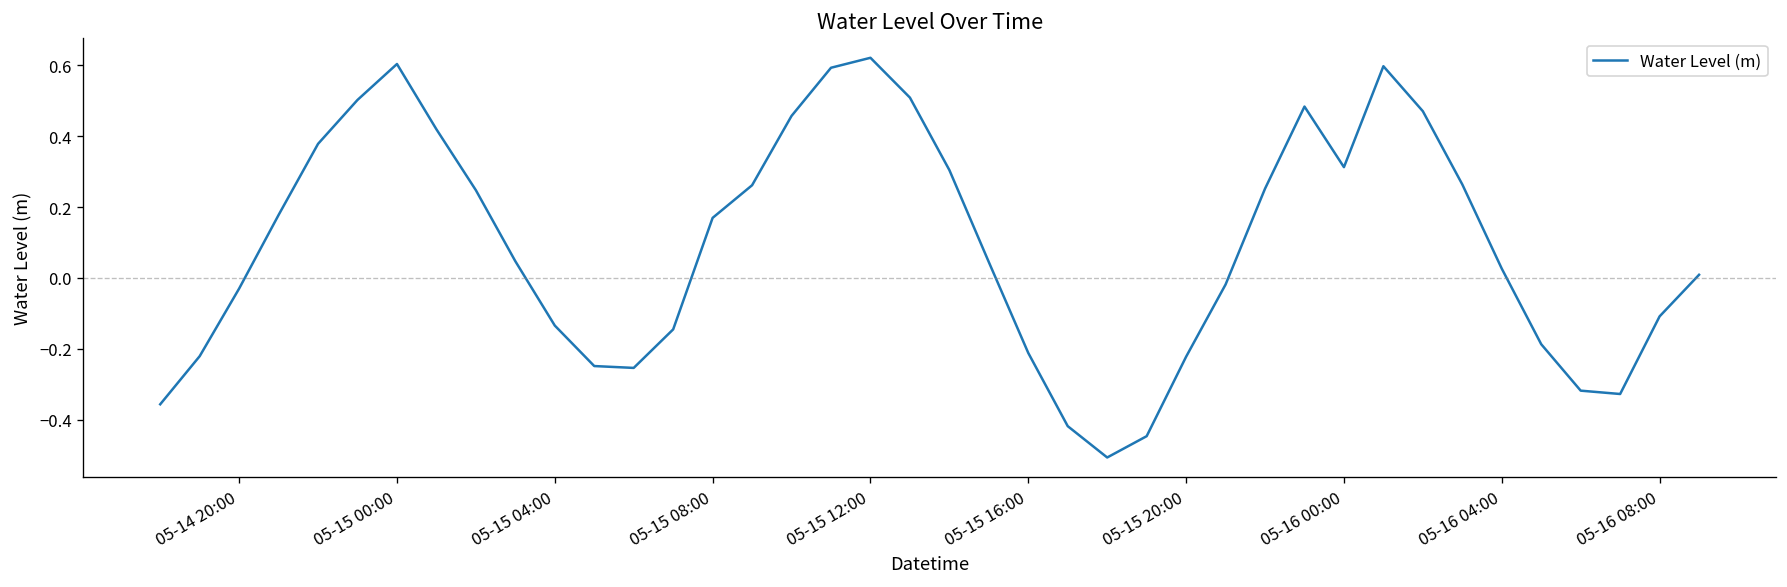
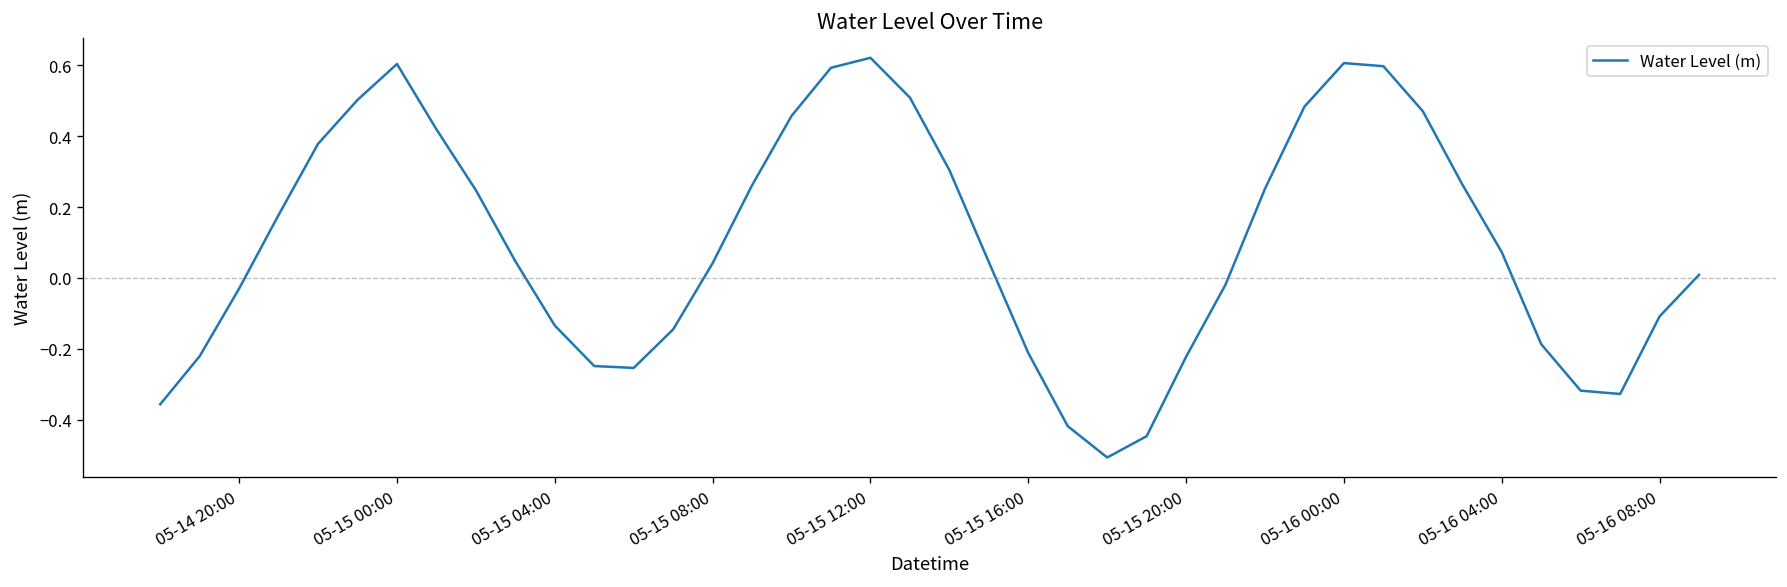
  {
    "05-14 20:00": -0.03,
    "05-15 00:00": 0.60,
    "05-15 04:00": -0.13,
-   "05-15 08:00": 0.17,
+   "05-15 08:00": 0.04,
    "05-15 12:00": 0.62,
    "05-15 16:00": -0.21,
    "05-15 20:00": -0.22,
-   "05-16 00:00": 0.31,
-   "05-16 04:00": 0.03,
+   "05-16 00:00": 0.61,
+   "05-16 04:00": 0.07,
    "05-16 08:00": -0.11
  }
